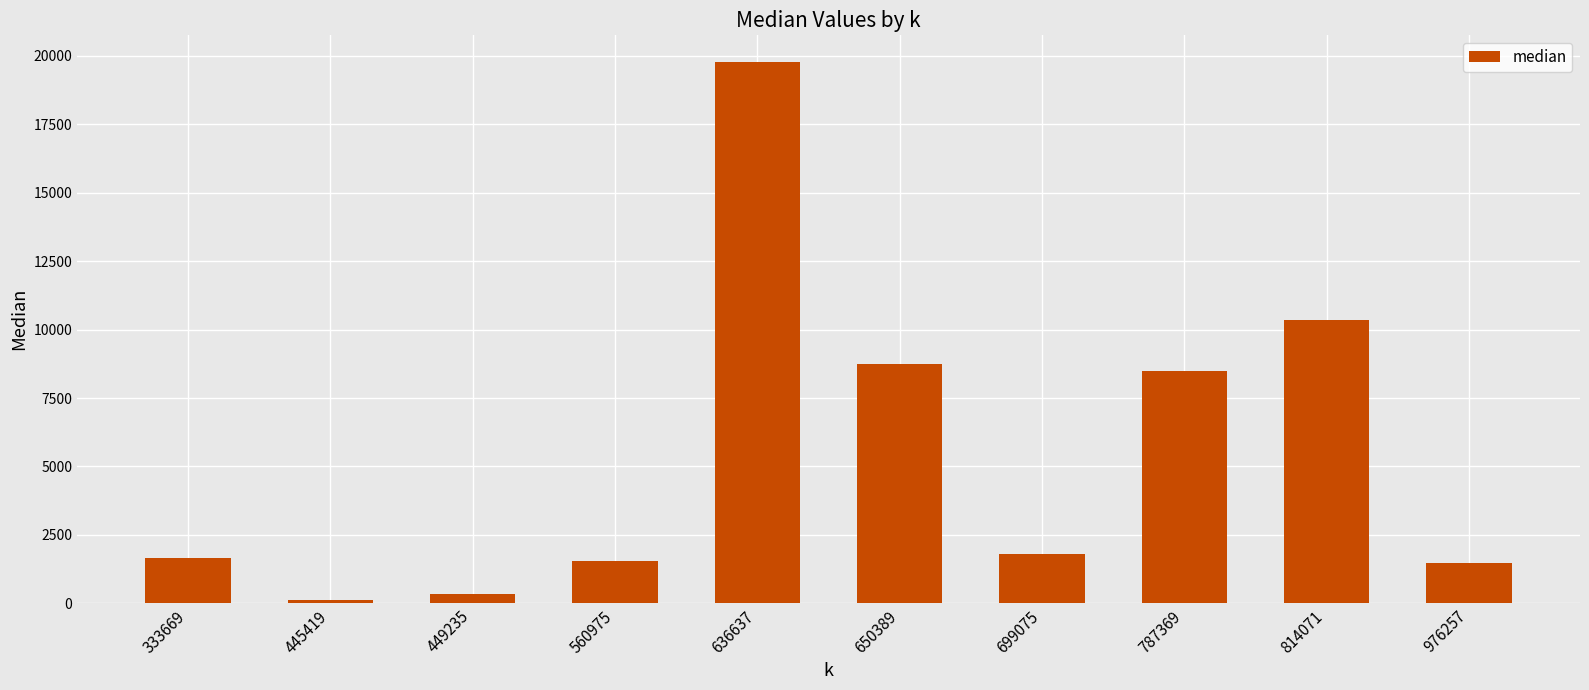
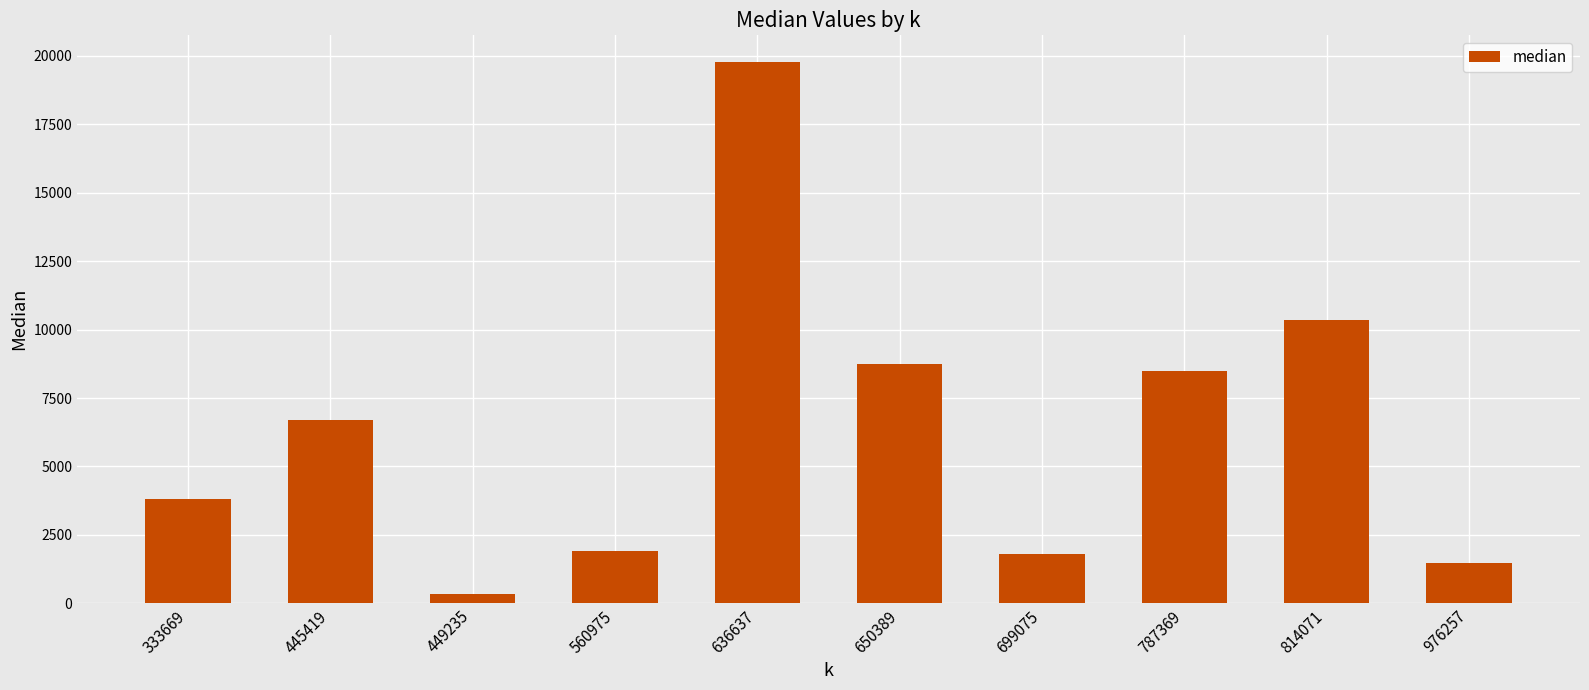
  {
-   "333669": 1700,
-   "445419": 100,
+   "333669": 3800,
+   "445419": 6700,
    "449235": 300,
-   "560975": 1600,
+   "560975": 1900,
    "636637": 19800,
    "650389": 8800,
    "699075": 1800,
    "787369": 8500,
    "814071": 10300,
    "976257": 1500
  }
